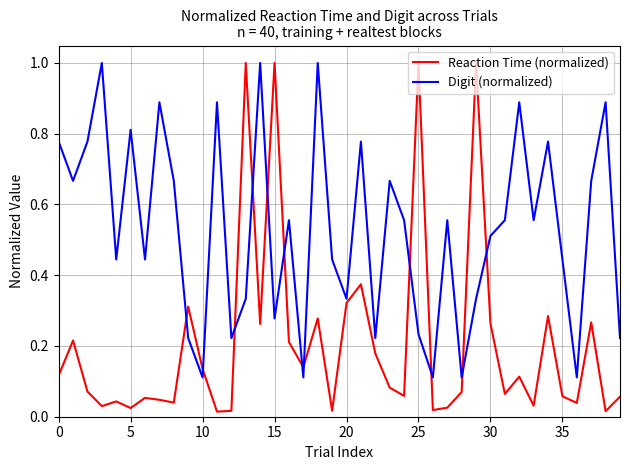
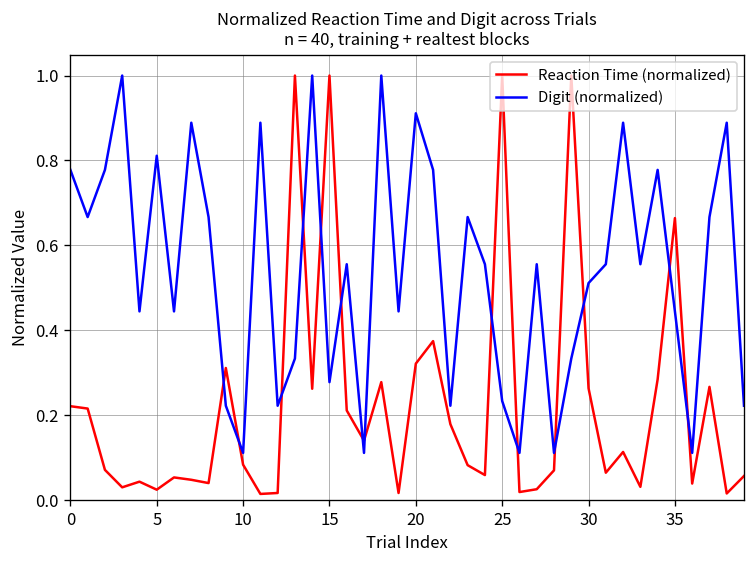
  {
    "Reaction Time (normalized)": {
-     "0": 0.12,
+     "0": 0.22,
      "5": 0.02,
-     "10": 0.14,
+     "10": 0.08,
      "15": 1.00,
      "20": 0.32,
      "30": 0.26,
-     "35": 0.06
+     "35": 0.66
    },
    "Digit (normalized)": {
      "0": 0.78,
      "5": 0.81,
      "10": 0.11,
      "15": 0.28,
-     "20": 0.33,
+     "20": 0.91,
      "25": 0.23,
      "30": 0.51,
      "35": 0.44
    }
  }
